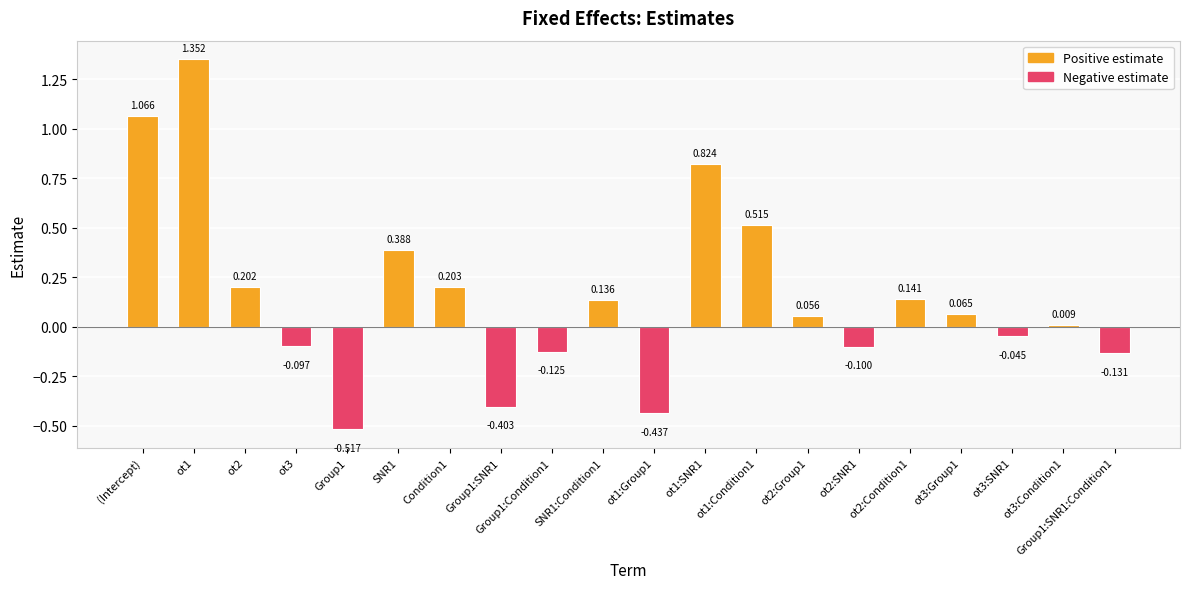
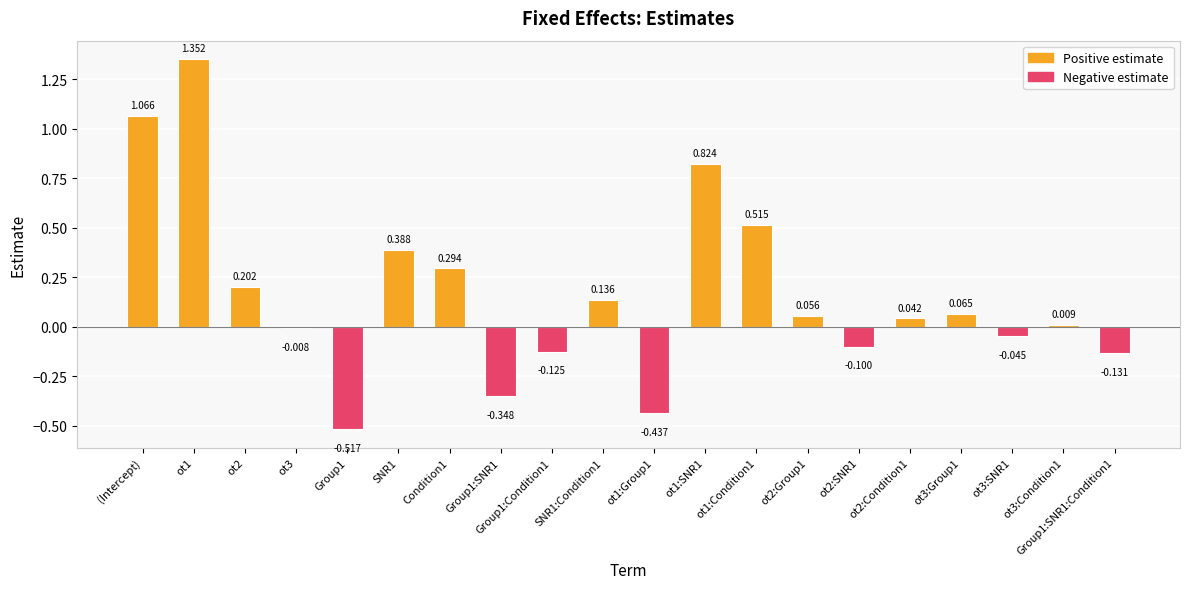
  {
    "(Intercept)": 1.066,
    "ot1": 1.352,
    "ot2": 0.202,
-   "ot3": -0.097,
+   "ot3": -0.008,
    "Group1": -0.517,
    "SNR1": 0.388,
-   "Condition1": 0.203,
-   "Group1:SNR1": -0.403,
+   "Condition1": 0.294,
+   "Group1:SNR1": -0.348,
    "Group1:Condition1": -0.125,
    "SNR1:Condition1": 0.136,
    "ot1:Group1": -0.437,
    "ot1:SNR1": 0.824,
    "ot1:Condition1": 0.515,
    "ot2:Group1": 0.056,
    "ot2:SNR1": -0.100,
-   "ot2:Condition1": 0.141,
+   "ot2:Condition1": 0.042,
    "ot3:Group1": 0.065,
    "ot3:SNR1": -0.045,
    "ot3:Condition1": 0.009,
    "Group1:SNR1:Condition1": -0.131
  }
